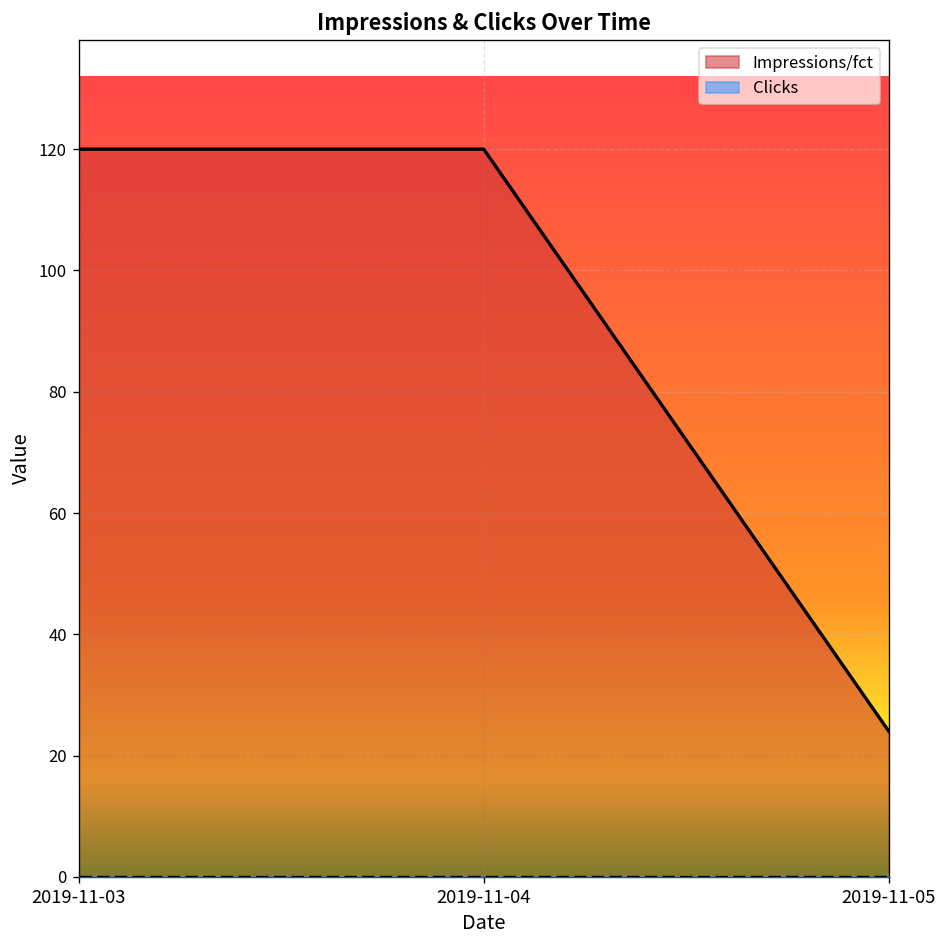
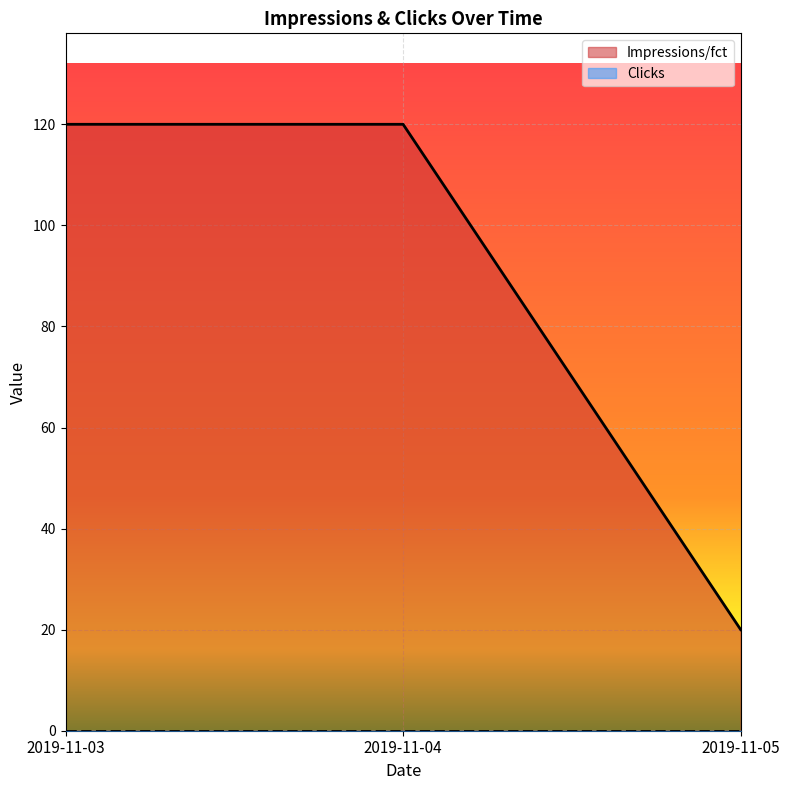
  {
    "Impressions/fct": {
      "2019-11-03": 120,
      "2019-11-04": 120,
-     "2019-11-05": 24
+     "2019-11-05": 20
    },
    "Clicks": {
      "2019-11-03": 0,
      "2019-11-04": 0,
      "2019-11-05": 0
    }
  }
